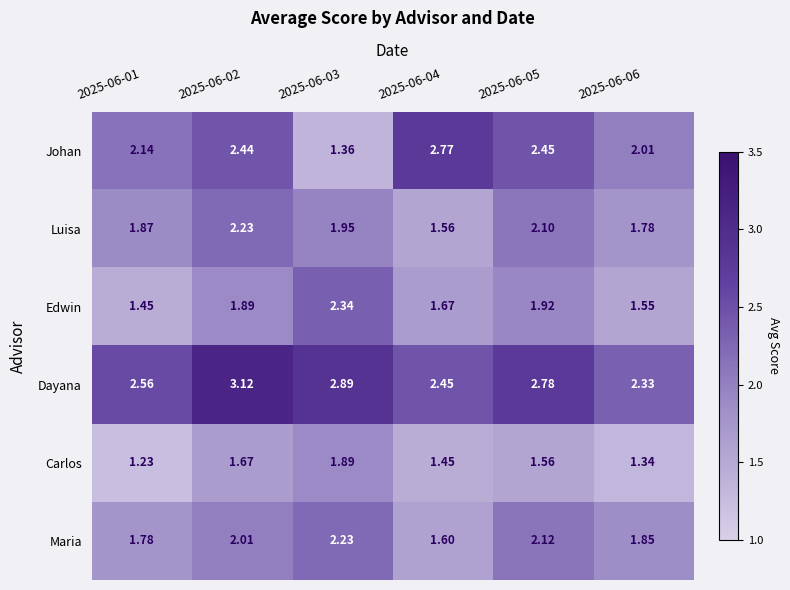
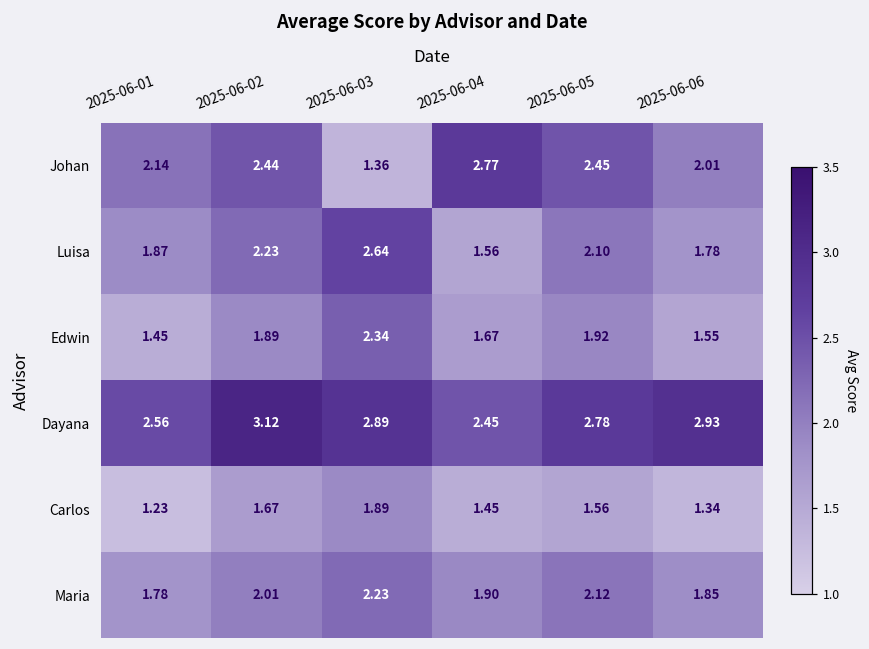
  {
    "Johan": {
      "2025-06-01": 2.14,
      "2025-06-02": 2.44,
      "2025-06-03": 1.36,
      "2025-06-04": 2.77,
      "2025-06-05": 2.45,
      "2025-06-06": 2.01
    },
    "Luisa": {
      "2025-06-01": 1.87,
      "2025-06-02": 2.23,
-     "2025-06-03": 1.95,
+     "2025-06-03": 2.64,
      "2025-06-04": 1.56,
      "2025-06-05": 2.10,
      "2025-06-06": 1.78
    },
    "Edwin": {
      "2025-06-01": 1.45,
      "2025-06-02": 1.89,
      "2025-06-03": 2.34,
      "2025-06-04": 1.67,
      "2025-06-05": 1.92,
      "2025-06-06": 1.55
    },
    "Dayana": {
      "2025-06-01": 2.56,
      "2025-06-02": 3.12,
      "2025-06-03": 2.89,
      "2025-06-04": 2.45,
      "2025-06-05": 2.78,
-     "2025-06-06": 2.33
+     "2025-06-06": 2.93
    },
    "Carlos": {
      "2025-06-01": 1.23,
      "2025-06-02": 1.67,
      "2025-06-03": 1.89,
      "2025-06-04": 1.45,
      "2025-06-05": 1.56,
      "2025-06-06": 1.34
    },
    "Maria": {
      "2025-06-01": 1.78,
      "2025-06-02": 2.01,
      "2025-06-03": 2.23,
-     "2025-06-04": 1.60,
+     "2025-06-04": 1.90,
      "2025-06-05": 2.12,
      "2025-06-06": 1.85
    }
  }
